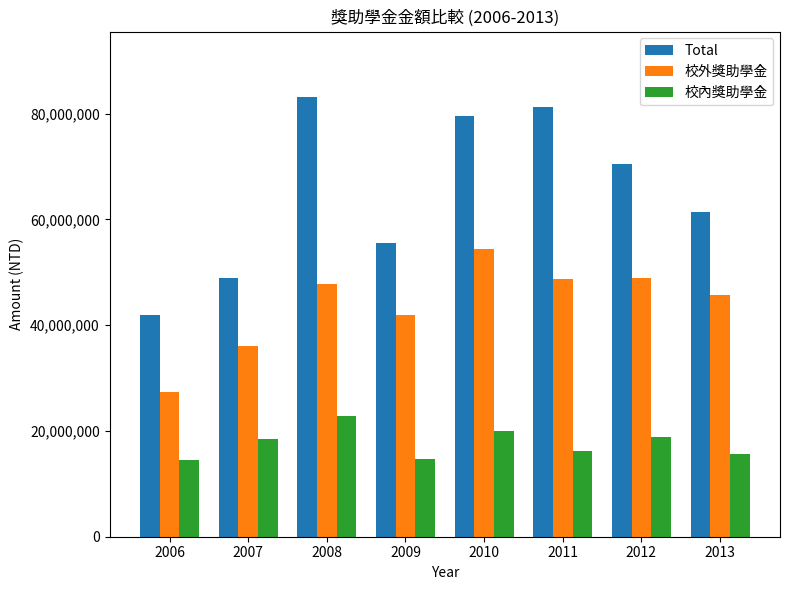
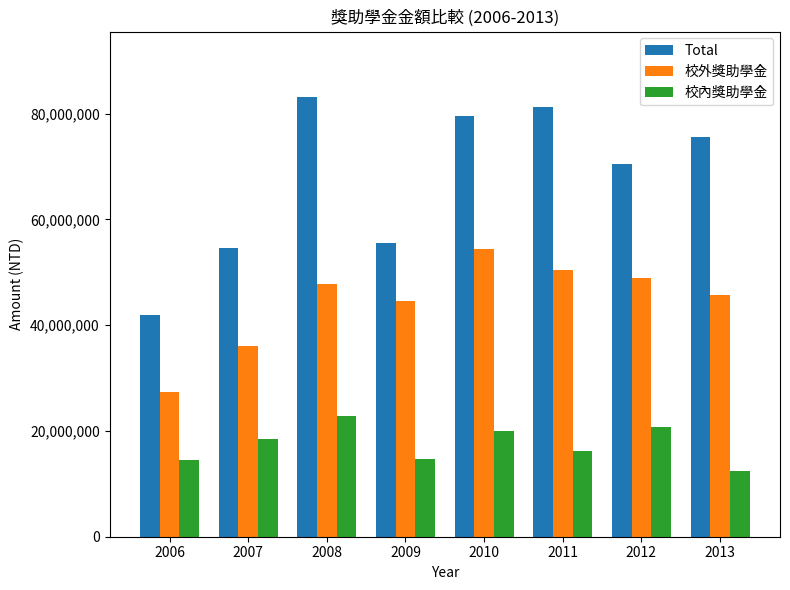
  {
    "Total": {
      "2006": "42,000,000",
-     "2007": "49,000,000",
+     "2007": "55,000,000",
      "2008": "83,000,000",
      "2009": "56,000,000",
      "2010": "80,000,000",
      "2011": "81,000,000",
      "2012": "70,000,000",
-     "2013": "61,000,000"
+     "2013": "76,000,000"
    },
    "校外獎助學金": {
      "2006": "27,000,000",
      "2007": "36,000,000",
      "2008": "48,000,000",
-     "2009": "42,000,000",
+     "2009": "45,000,000",
      "2010": "54,000,000",
-     "2011": "49,000,000",
+     "2011": "51,000,000",
      "2012": "49,000,000",
      "2013": "46,000,000"
    },
    "校內獎助學金": {
      "2006": "15,000,000",
      "2007": "18,000,000",
      "2008": "23,000,000",
      "2009": "15,000,000",
      "2010": "20,000,000",
      "2011": "16,000,000",
-     "2012": "19,000,000",
-     "2013": "16,000,000"
+     "2012": "21,000,000",
+     "2013": "12,000,000"
    }
  }
